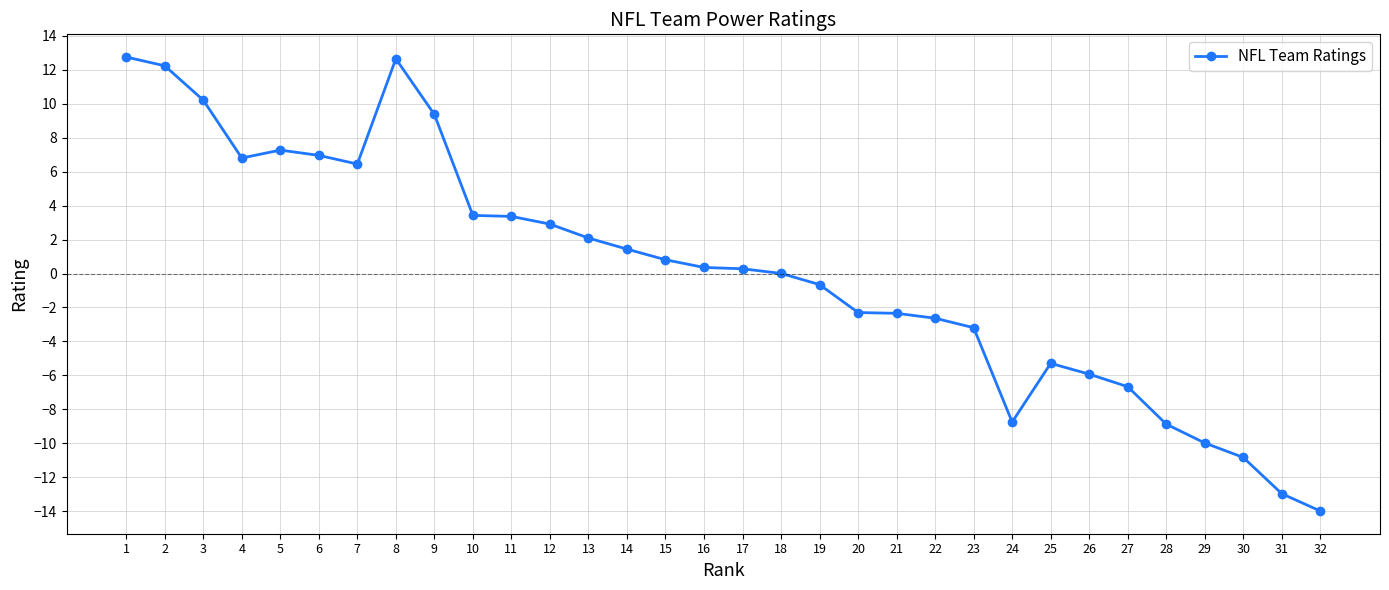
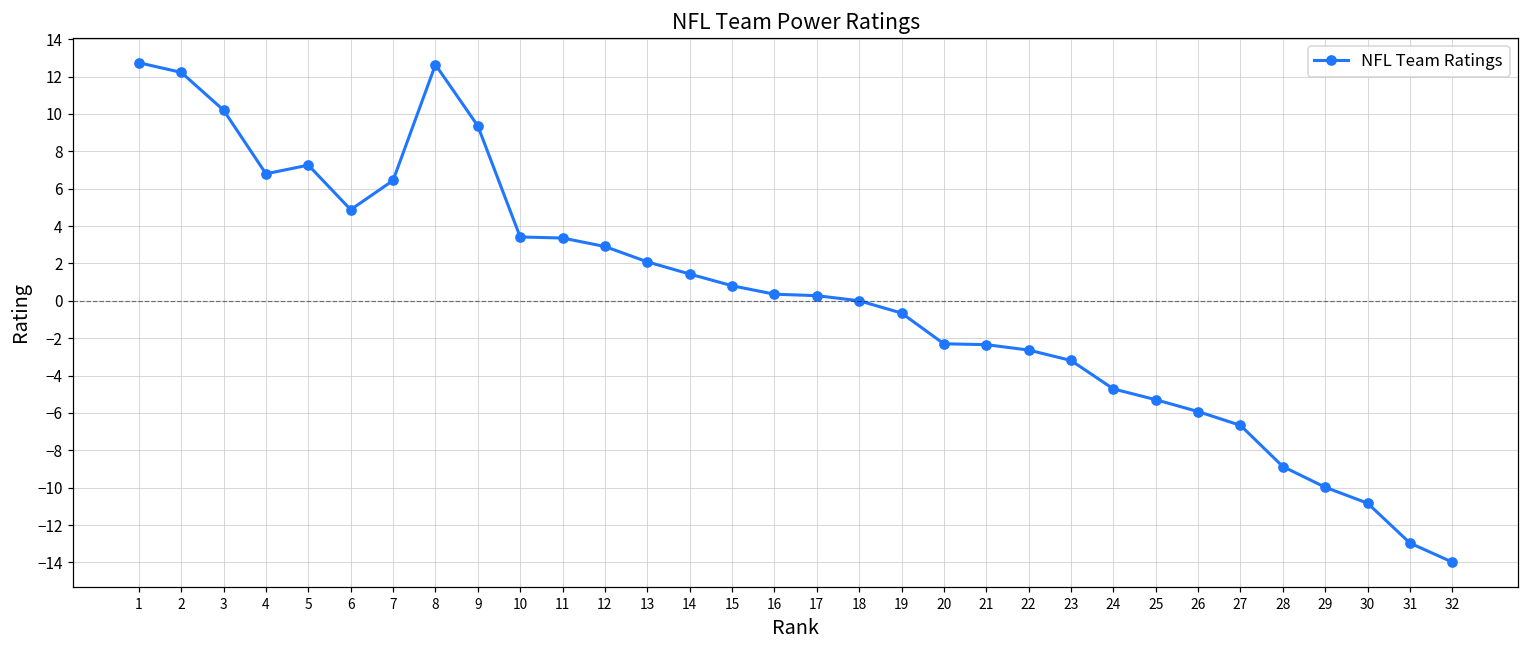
  {
    "1": 12.7,
    "2": 12.2,
    "3": 10.2,
    "4": 6.8,
    "5": 7.3,
-   "6": 7.0,
+   "6": 4.9,
    "7": 6.4,
    "8": 12.6,
    "9": 9.4,
    "10": 3.4,
    "11": 3.4,
    "12": 2.9,
    "13": 2.1,
    "14": 1.4,
    "15": 0.8,
    "16": 0.4,
    "17": 0.3,
    "18": 0.0,
    "19": -0.7,
    "20": -2.3,
    "21": -2.3,
    "22": -2.6,
    "23": -3.2,
-   "24": -8.7,
+   "24": -4.7,
    "25": -5.3,
    "26": -5.9,
    "27": -6.7,
    "28": -8.9,
    "29": -10.0,
    "30": -10.8,
    "31": -13.0,
    "32": -14.0
  }
